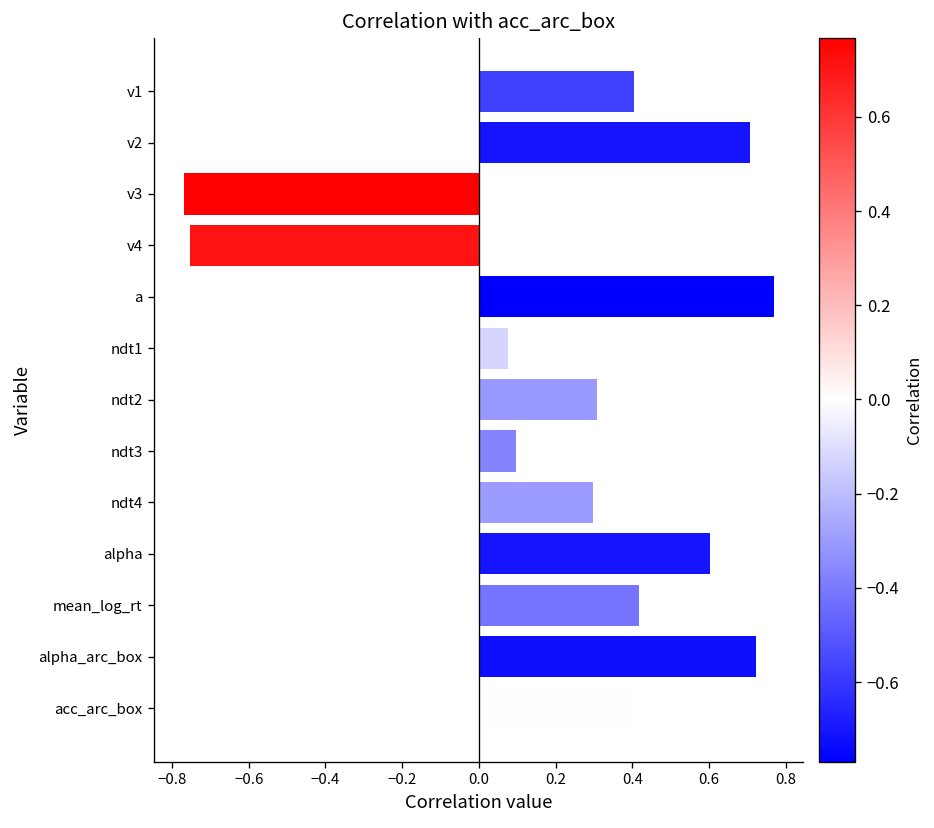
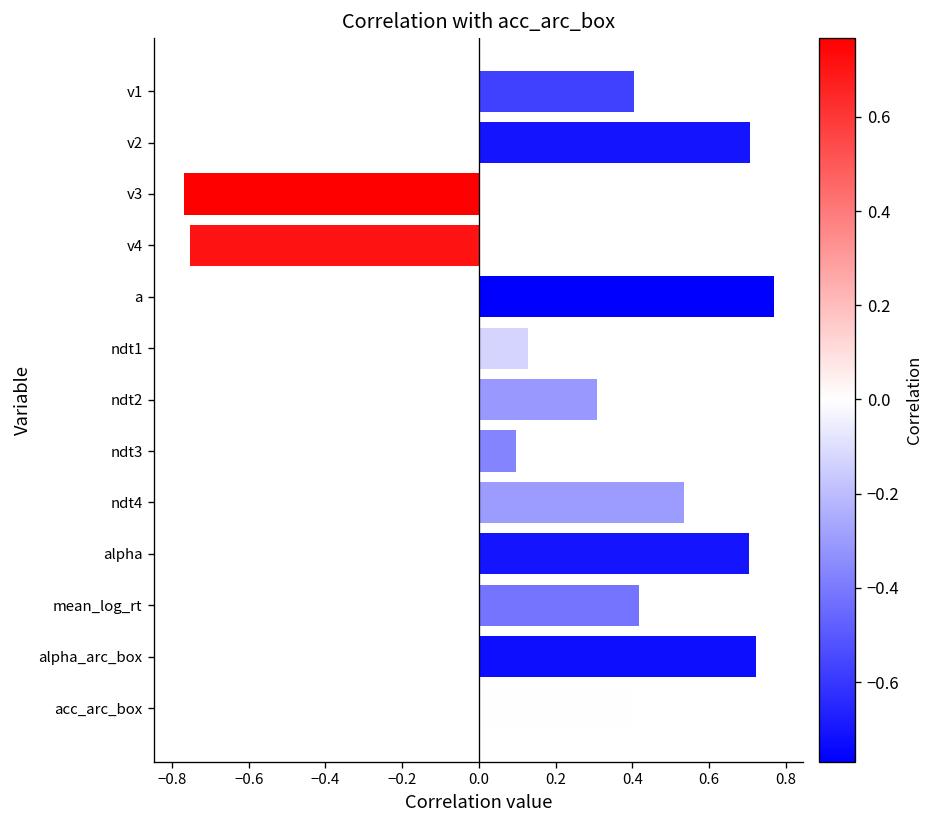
  {
    "v1": 0.40,
    "v2": 0.71,
    "v3": -0.77,
    "v4": -0.75,
    "a": 0.77,
-   "ndt1": 0.08,
+   "ndt1": 0.13,
    "ndt2": 0.31,
    "ndt3": 0.10,
-   "ndt4": 0.30,
-   "alpha": 0.60,
+   "ndt4": 0.53,
+   "alpha": 0.70,
    "mean_log_rt": 0.42,
    "alpha_arc_box": 0.72,
    "acc_arc_box": 0.40
  }
